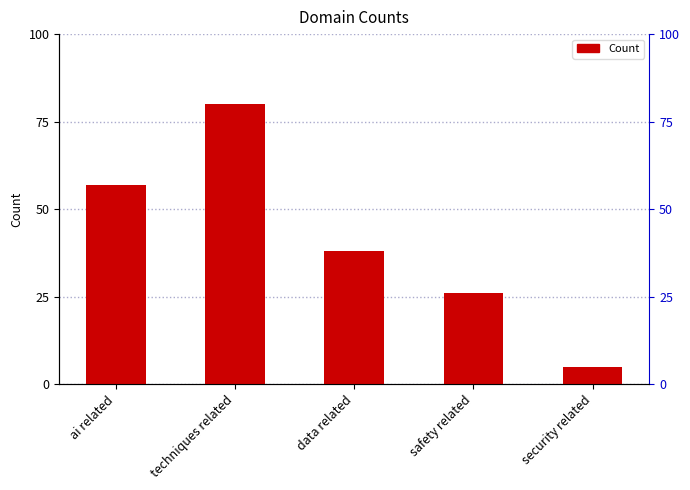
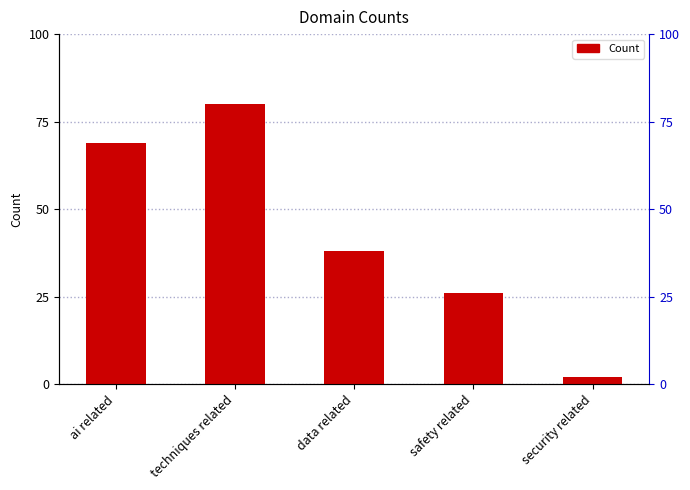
  {
-   "ai related": 57,
+   "ai related": 69,
    "techniques related": 80,
    "data related": 38,
    "safety related": 26,
-   "security related": 5
+   "security related": 2
  }
